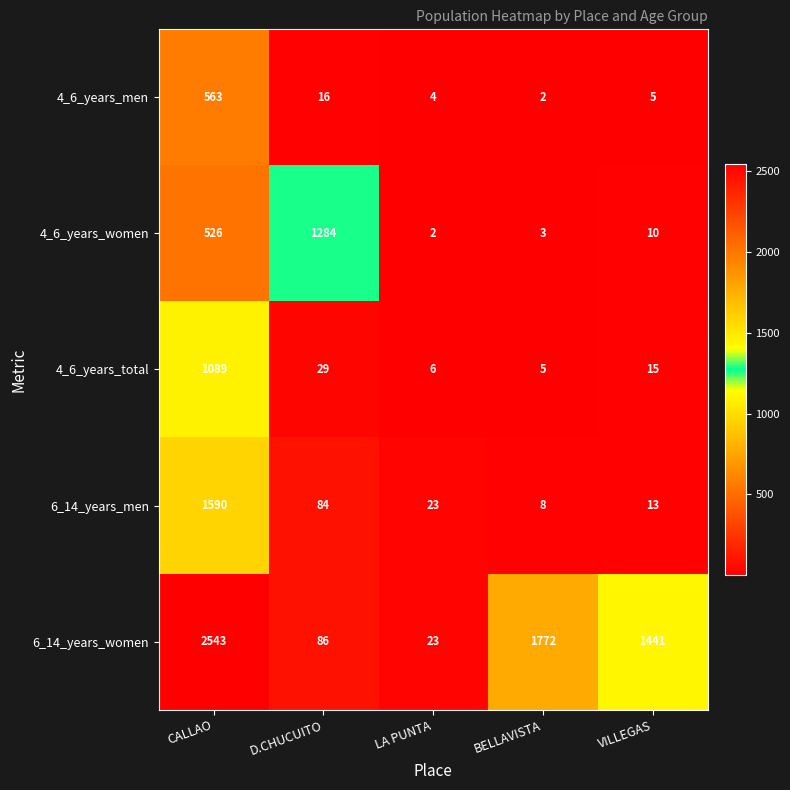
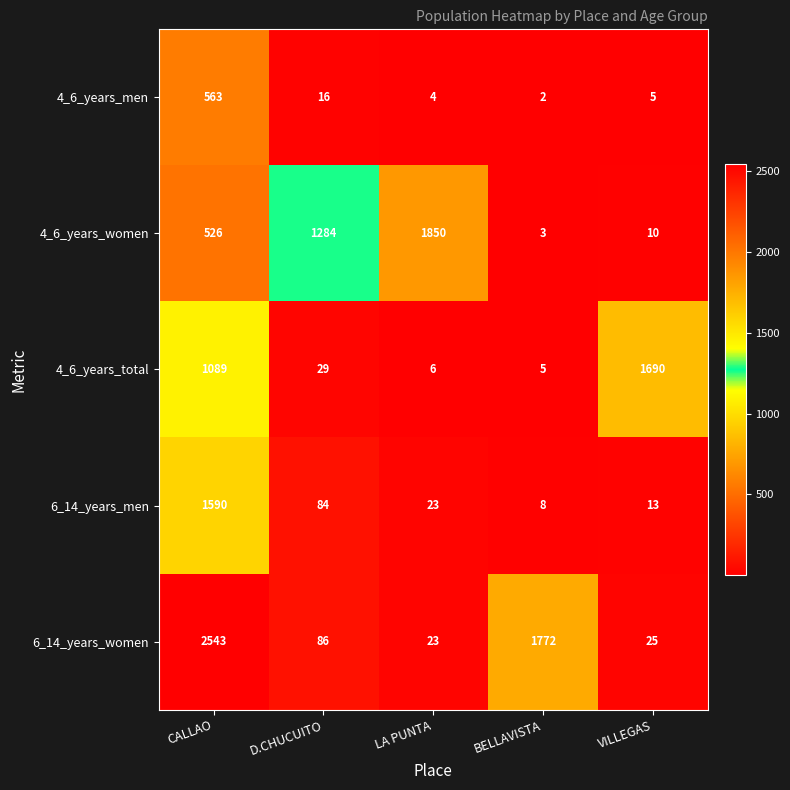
  {
    "4_6_years_men": {
      "CALLAO": 563,
      "D.CHUCUITO": 16,
      "LA PUNTA": 4,
      "BELLAVISTA": 2,
      "VILLEGAS": 5
    },
    "4_6_years_women": {
      "CALLAO": 526,
      "D.CHUCUITO": 1284,
-     "LA PUNTA": 2,
+     "LA PUNTA": 1850,
      "BELLAVISTA": 3,
      "VILLEGAS": 10
    },
    "4_6_years_total": {
      "CALLAO": 1089,
      "D.CHUCUITO": 29,
      "LA PUNTA": 6,
      "BELLAVISTA": 5,
-     "VILLEGAS": 15
+     "VILLEGAS": 1690
    },
    "6_14_years_men": {
      "CALLAO": 1590,
      "D.CHUCUITO": 84,
      "LA PUNTA": 23,
      "BELLAVISTA": 8,
      "VILLEGAS": 13
    },
    "6_14_years_women": {
      "CALLAO": 2543,
      "D.CHUCUITO": 86,
      "LA PUNTA": 23,
      "BELLAVISTA": 1772,
-     "VILLEGAS": 1441
+     "VILLEGAS": 25
    }
  }
